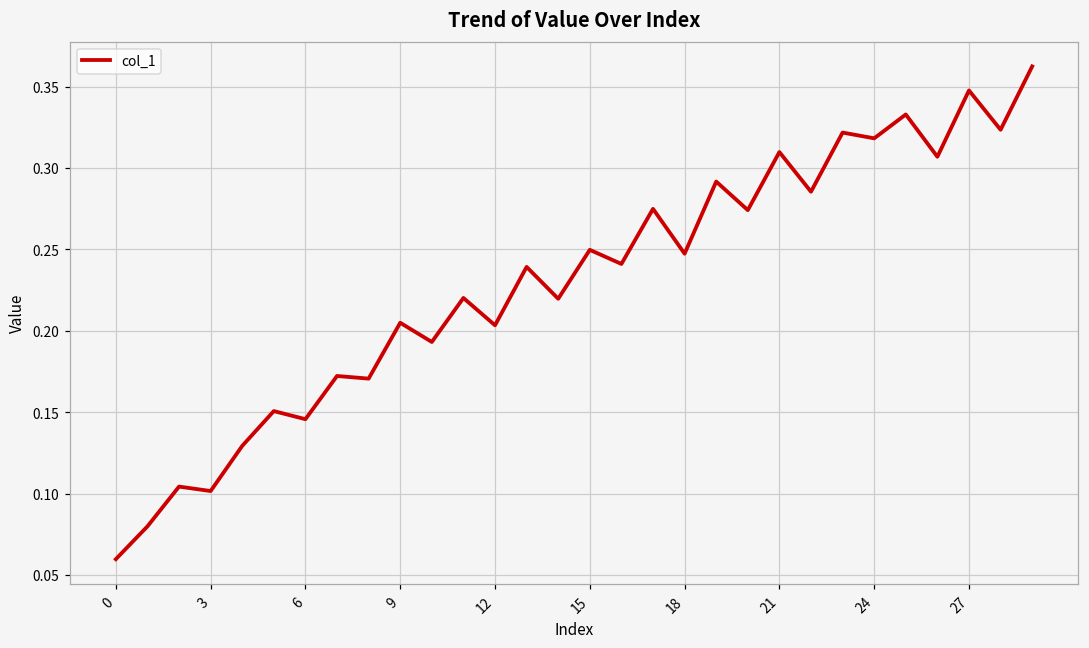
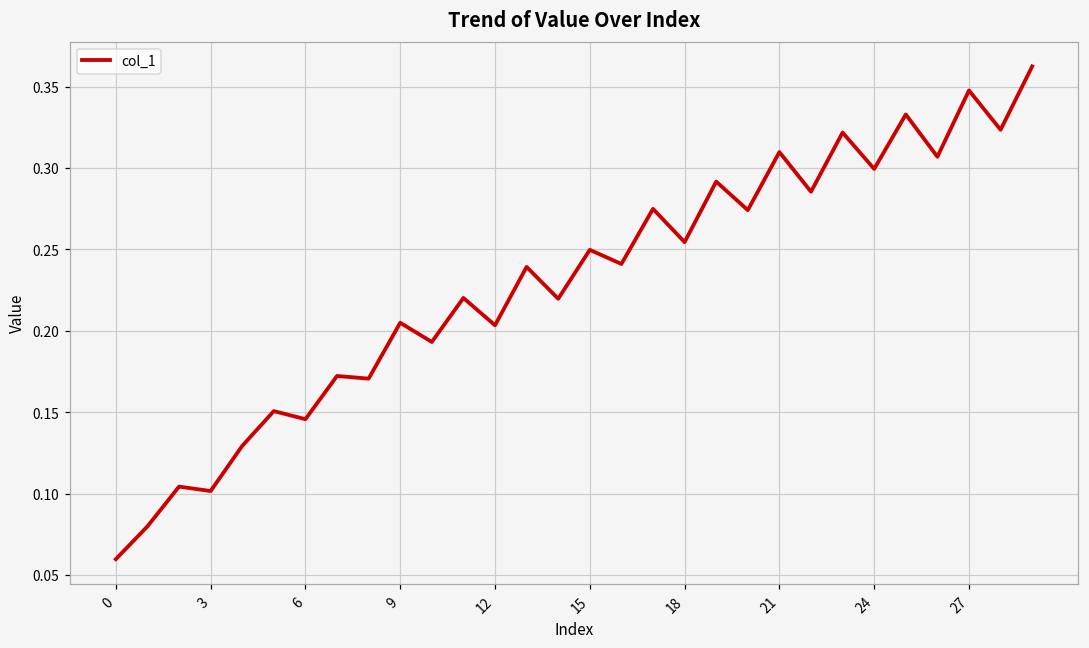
  {
    "0": 0.060,
    "3": 0.102,
    "6": 0.146,
    "9": 0.205,
    "12": 0.203,
    "15": 0.250,
-   "18": 0.247,
+   "18": 0.254,
    "21": 0.310,
-   "24": 0.318,
+   "24": 0.299,
    "27": 0.348
  }
